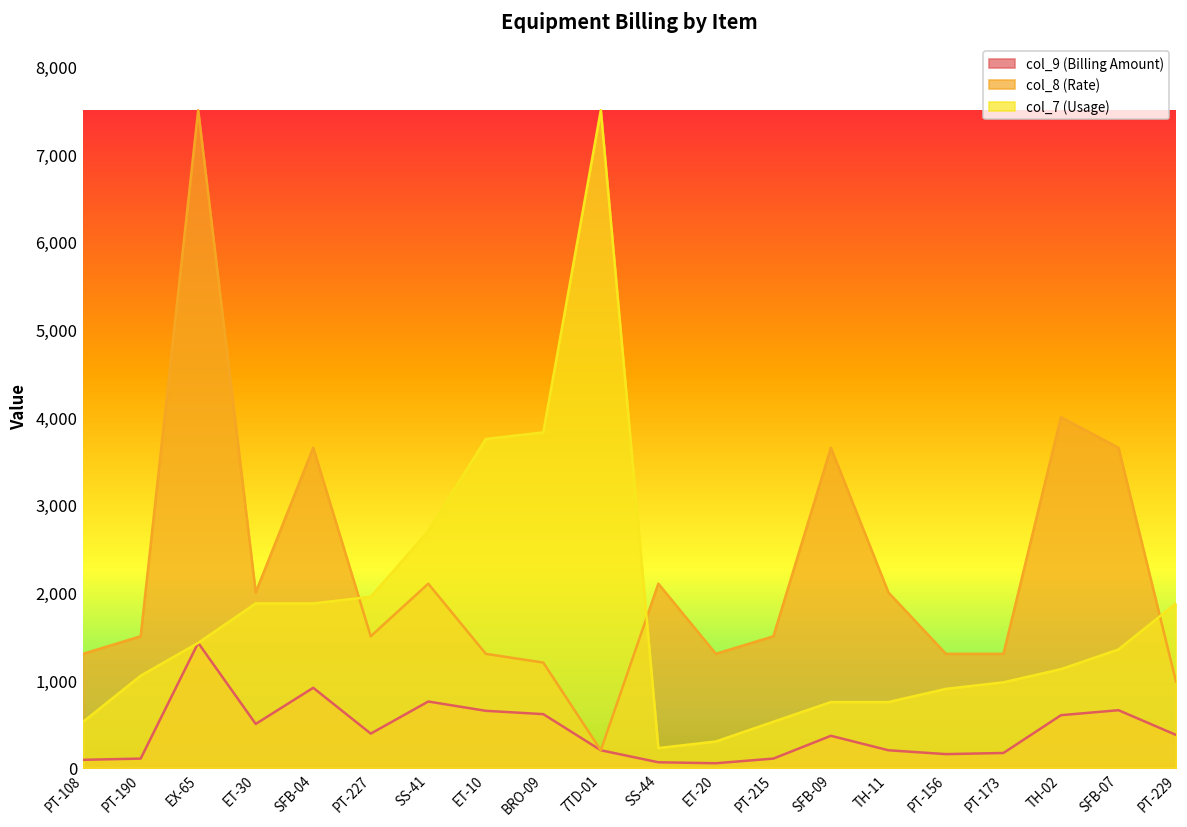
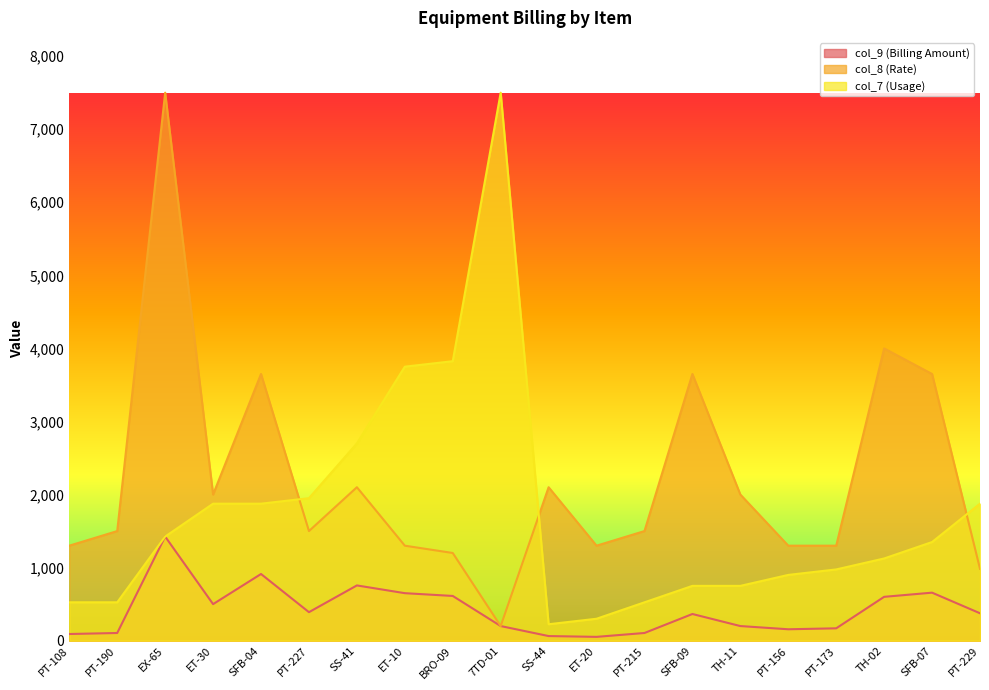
  {
    "col_9 (Billing Amount)": {
      "PT-108": "100",
      "PT-190": "100",
      "ET-30": "500",
      "SFB-04": "900",
      "PT-227": "400",
      "SS-41": "800",
      "ET-10": "700",
      "BRO-09": "600",
      "SS-44": "100",
      "ET-20": "100",
      "PT-215": "100",
      "SFB-09": "400",
      "TH-11": "200",
      "PT-156": "200",
      "PT-173": "200",
      "TH-02": "600",
      "SFB-07": "700",
      "PT-229": "400"
    },
    "col_8 (Rate)": {
      "PT-108": "1,300",
      "PT-190": "1,500",
      "EX-65": "7,500",
      "ET-30": "2,000",
      "SFB-04": "3,700",
      "PT-227": "1,500",
      "SS-41": "2,100",
      "ET-10": "1,300",
      "BRO-09": "1,200",
      "SS-44": "2,100",
      "ET-20": "1,300",
      "PT-215": "1,500",
      "SFB-09": "3,700",
      "TH-11": "2,000",
      "PT-156": "1,300",
      "PT-173": "1,300",
      "TH-02": "4,000",
      "SFB-07": "3,700",
      "PT-229": "1,000"
    },
    "col_7 (Usage)": {
      "PT-108": "500",
-     "PT-190": "1,100",
+     "PT-190": "500",
      "ET-30": "1,900",
      "SFB-04": "1,900",
      "PT-227": "2,000",
      "SS-41": "2,700",
      "ET-10": "3,800",
      "BRO-09": "3,800",
      "7TD-01": "7,500",
      "SS-44": "200",
      "ET-20": "300",
      "PT-215": "500",
      "SFB-09": "800",
      "TH-11": "800",
      "PT-156": "900",
      "PT-173": "1,000",
      "TH-02": "1,100",
      "SFB-07": "1,400",
      "PT-229": "1,900"
    }
  }
